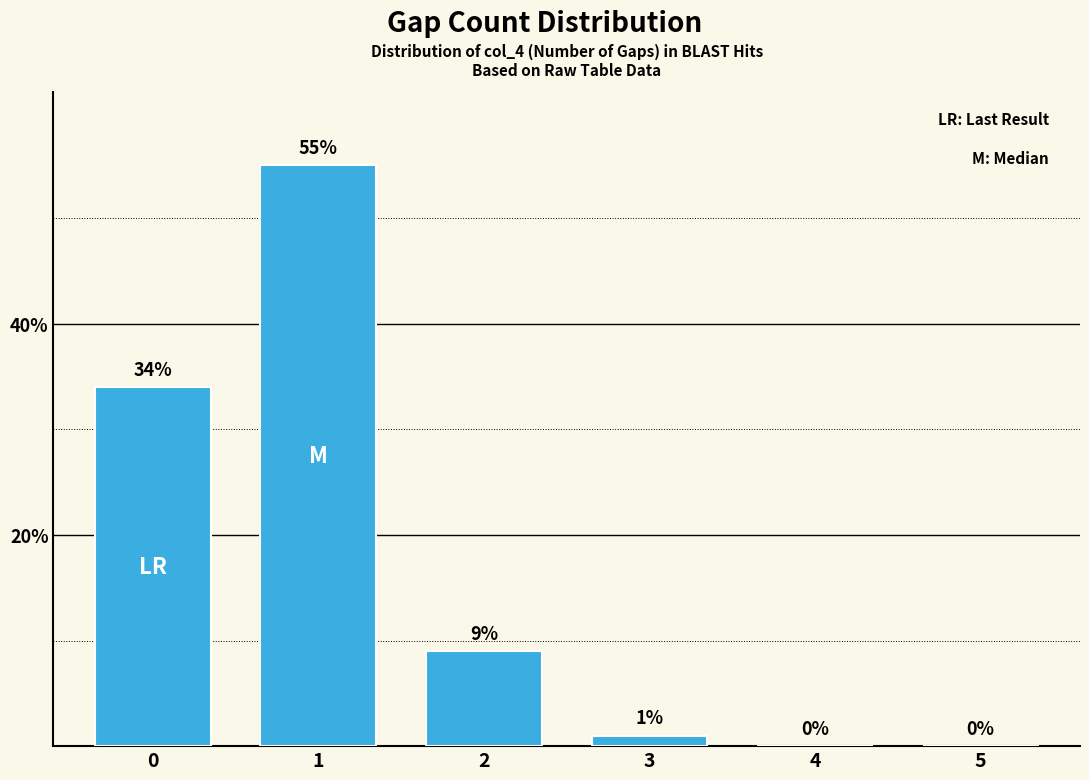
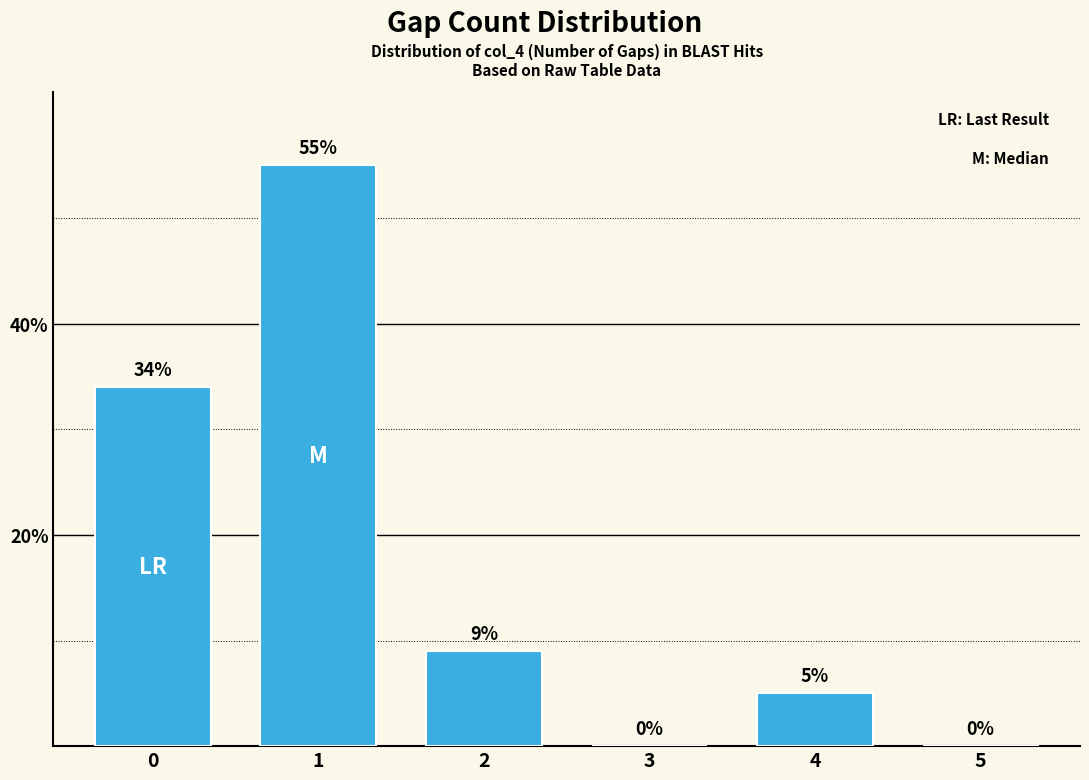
  {
    "0": "34%",
    "1": "55%",
    "2": "9%",
-   "3": "1%",
-   "4": "0%",
+   "3": "0%",
+   "4": "5%",
    "5": "0%"
  }
